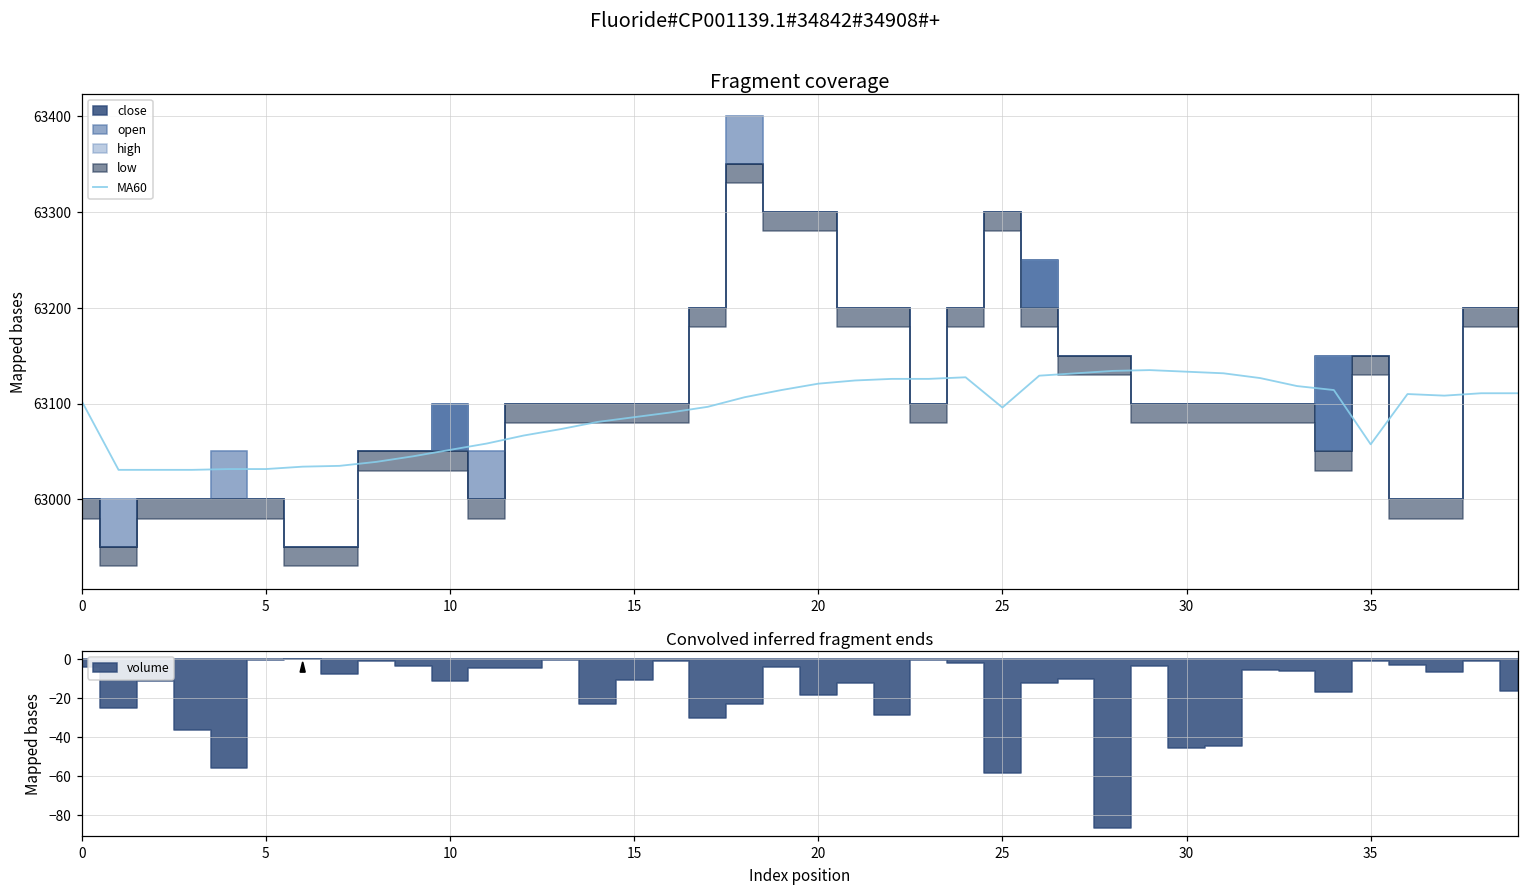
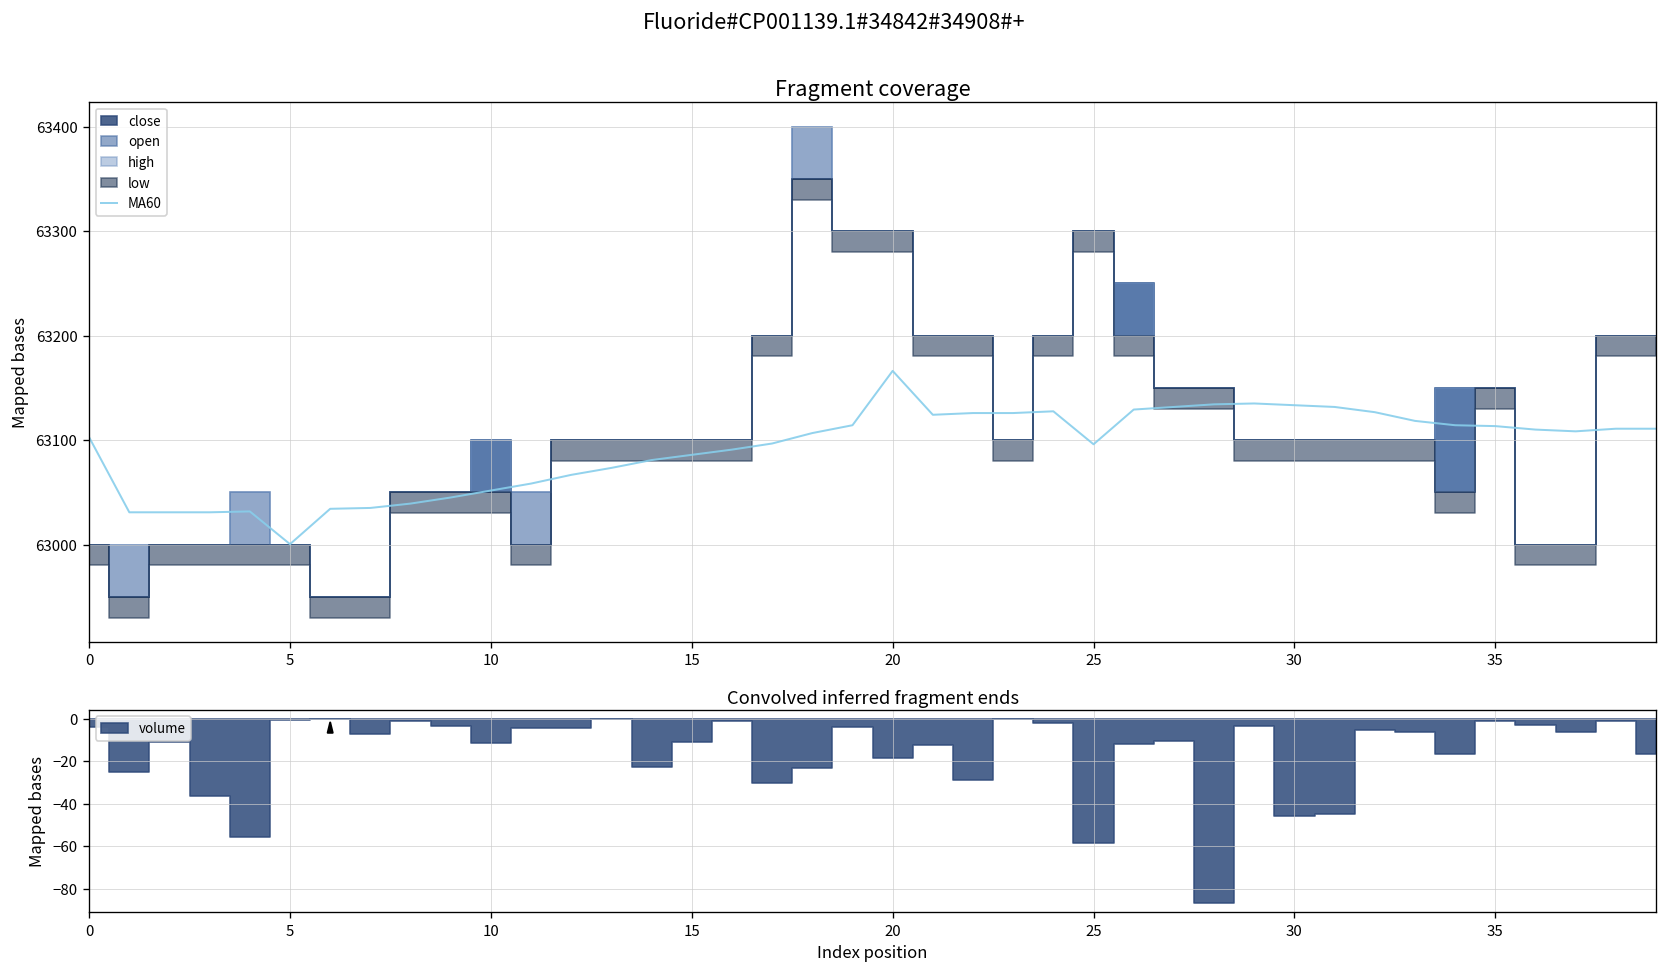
  {
    "Fragment coverage": {
      "MA60": {
        "0": 63100,
-       "5": 63030,
+       "5": 63000,
        "10": 63050,
        "15": 63090,
-       "20": 63120,
+       "20": 63170,
        "25": 63100,
        "30": 63130,
-       "35": 63060
+       "35": 63110
      }
    }
  }
